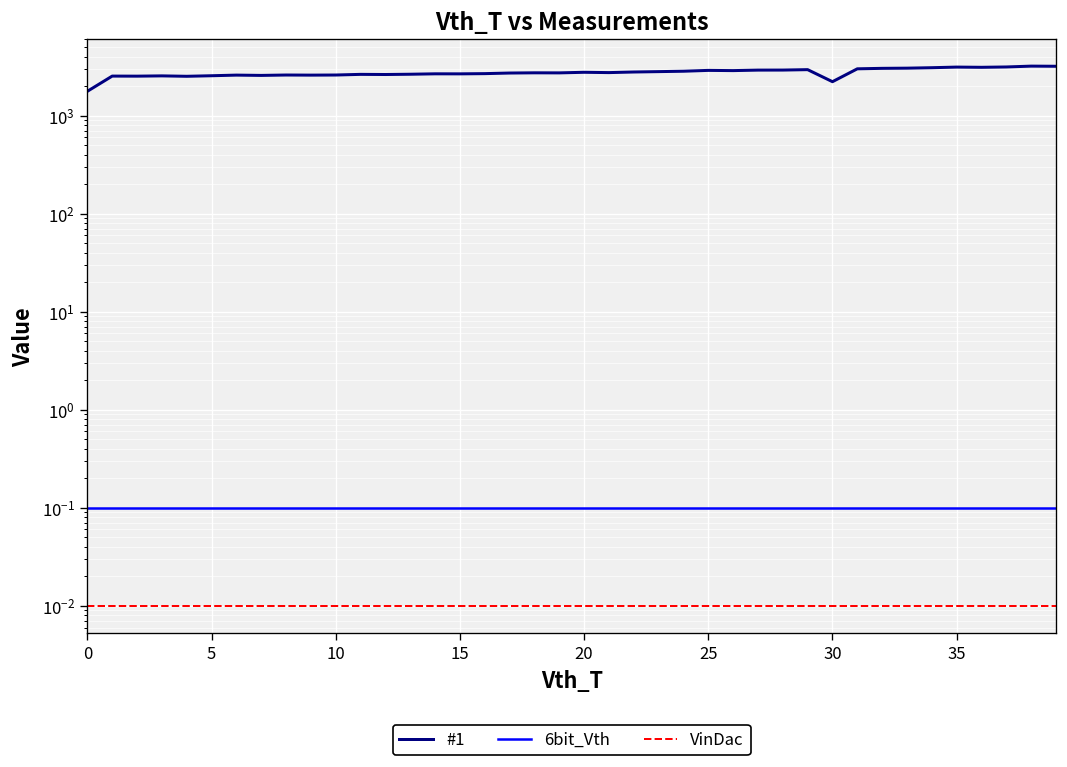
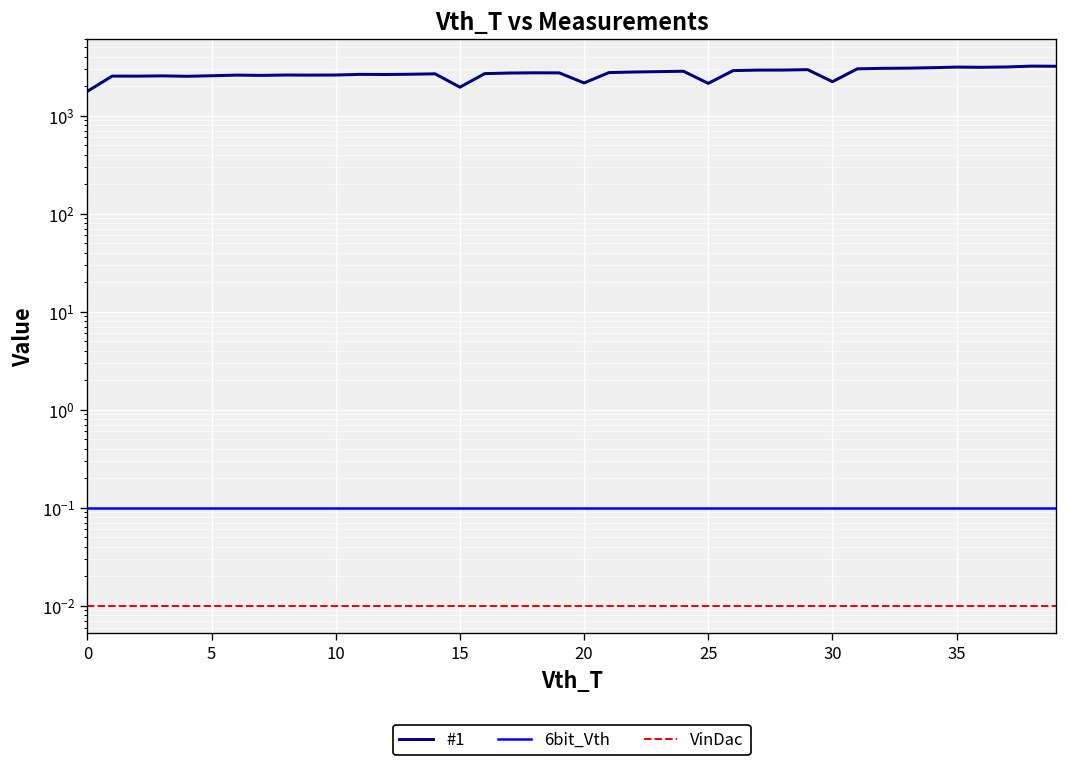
  {
    "#1": {
      "0": 1800,
      "5": 2600,
      "10": 2600,
-     "15": 2700,
-     "20": 2800,
-     "25": 2900,
+     "15": 2000,
+     "20": 2200,
+     "25": 2100,
      "30": 2200,
      "35": 3100
    },
    "6bit_Vth": {
      "0": 0.10,
      "5": 0.10,
      "10": 0.10,
      "15": 0.10,
      "20": 0.10,
      "25": 0.10,
      "30": 0.10,
      "35": 0.10
    },
    "VinDac": {
      "0": 0.010,
      "5": 0.010,
      "10": 0.010,
      "15": 0.010,
      "20": 0.010,
      "25": 0.010,
      "30": 0.010,
      "35": 0.010
    }
  }
